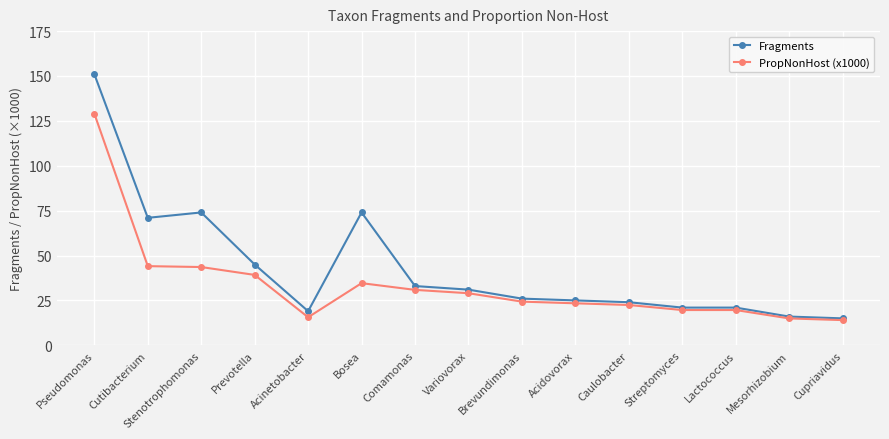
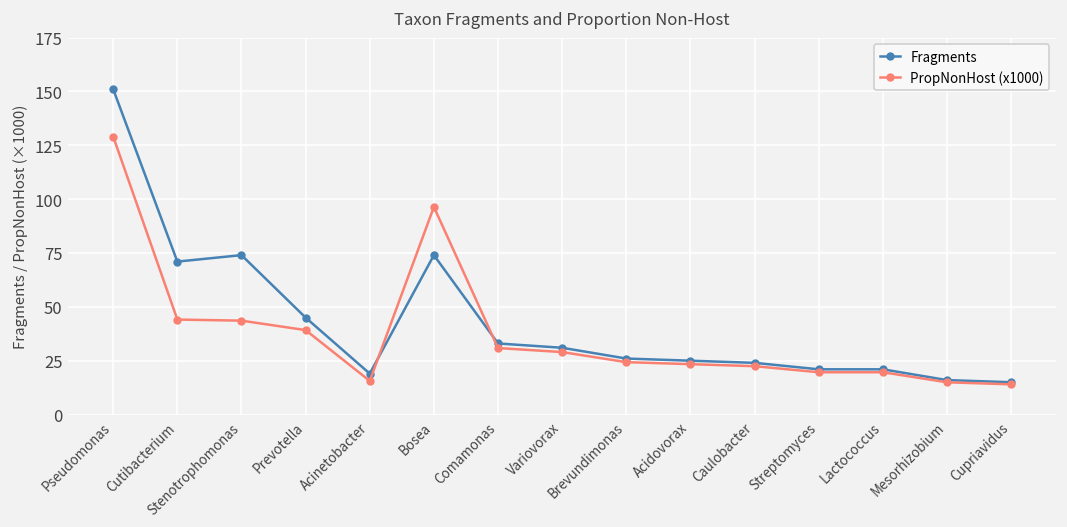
  {
    "Fragments": {
      "Pseudomonas": 151,
      "Cutibacterium": 71,
      "Stenotrophomonas": 74,
      "Prevotella": 45,
      "Acinetobacter": 19,
      "Bosea": 74,
      "Comamonas": 33,
      "Variovorax": 31,
      "Brevundimonas": 26,
      "Acidovorax": 25,
      "Caulobacter": 24
    },
    "PropNonHost (x1000)": {
      "Pseudomonas": 129,
      "Cutibacterium": 44,
      "Stenotrophomonas": 44,
      "Prevotella": 39,
      "Acinetobacter": 16,
-     "Bosea": 35,
+     "Bosea": 96,
      "Comamonas": 31,
      "Variovorax": 29,
      "Brevundimonas": 24,
      "Acidovorax": 23,
      "Caulobacter": 22
    }
  }
